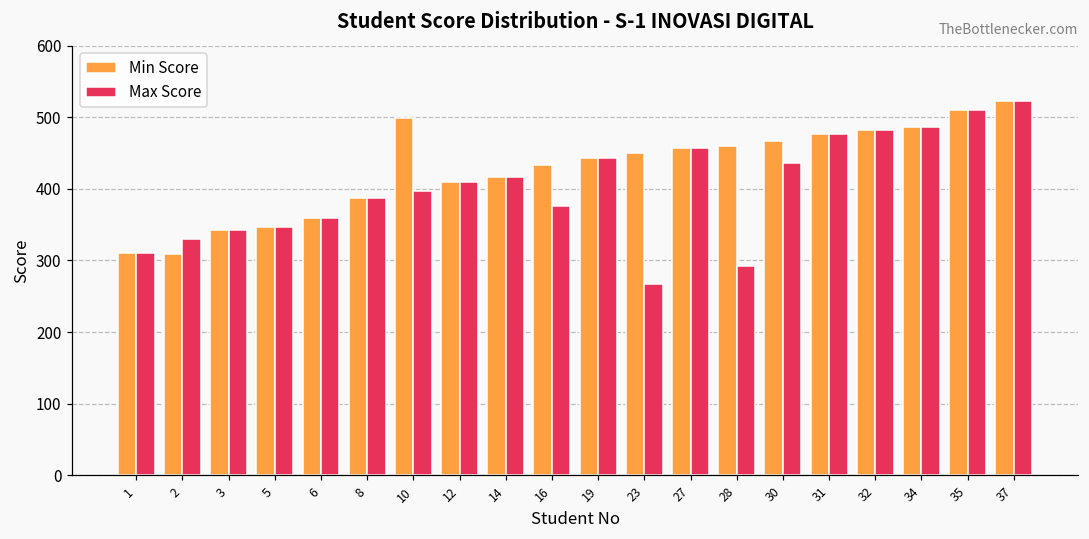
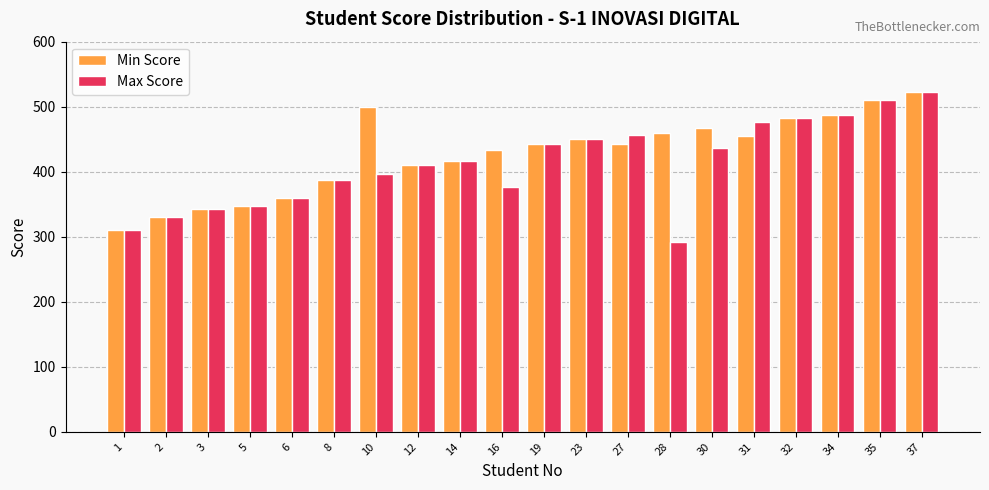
  {
    "Min Score": {
      "1": 310,
-     "2": 310,
+     "2": 330,
      "3": 340,
      "5": 350,
      "6": 360,
      "8": 390,
      "10": 500,
      "12": 410,
      "14": 420,
      "16": 430,
      "19": 440,
      "23": 450,
-     "27": 460,
+     "27": 440,
      "28": 460,
      "30": 470,
-     "31": 480,
+     "31": 460,
      "32": 480,
      "34": 490,
      "35": 510,
      "37": 520
    },
    "Max Score": {
      "1": 310,
      "2": 330,
      "3": 340,
      "5": 350,
      "6": 360,
      "8": 390,
      "10": 400,
      "12": 410,
      "14": 420,
      "16": 380,
      "19": 440,
-     "23": 270,
+     "23": 450,
      "27": 460,
      "28": 290,
      "30": 440,
      "31": 480,
      "32": 480,
      "34": 490,
      "35": 510,
      "37": 520
    }
  }
